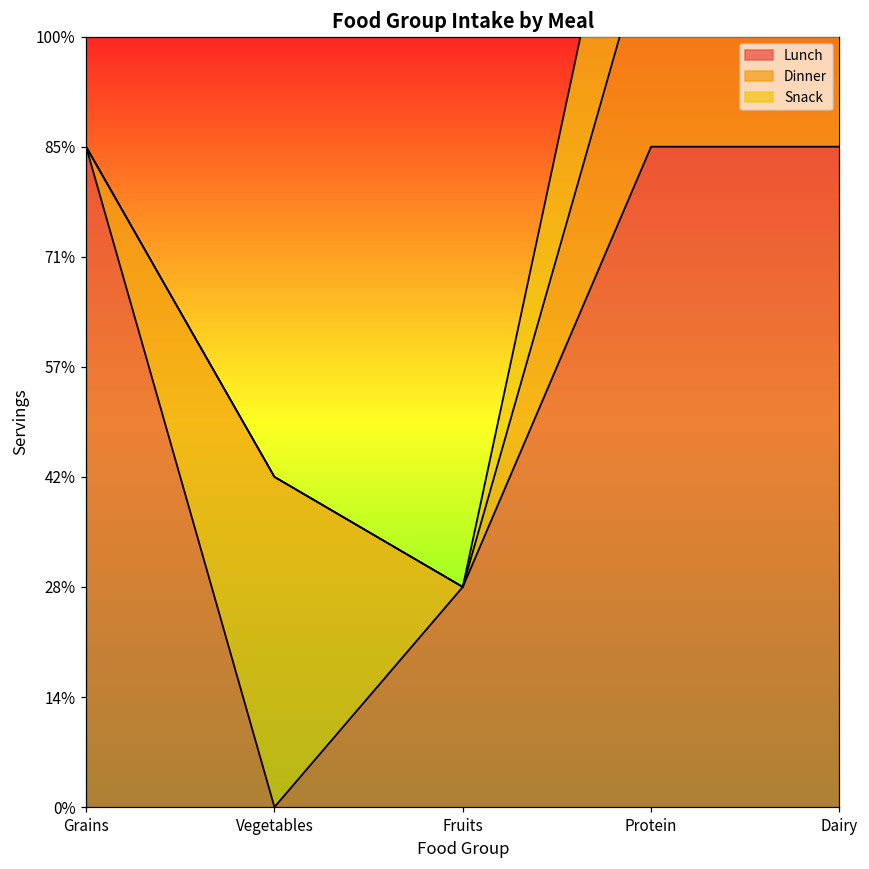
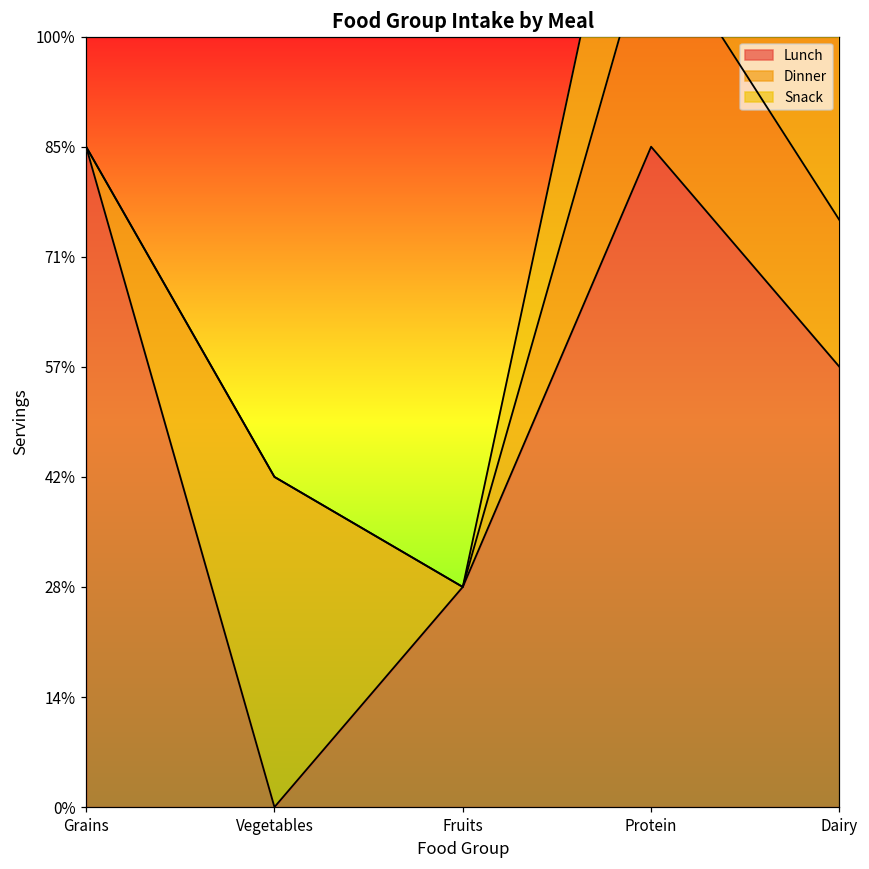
  {
    "Lunch": {
      "Vegetables": "0%",
      "Protein": "86%",
-     "Dairy": "86%"
+     "Dairy": "57%"
    }
  }
